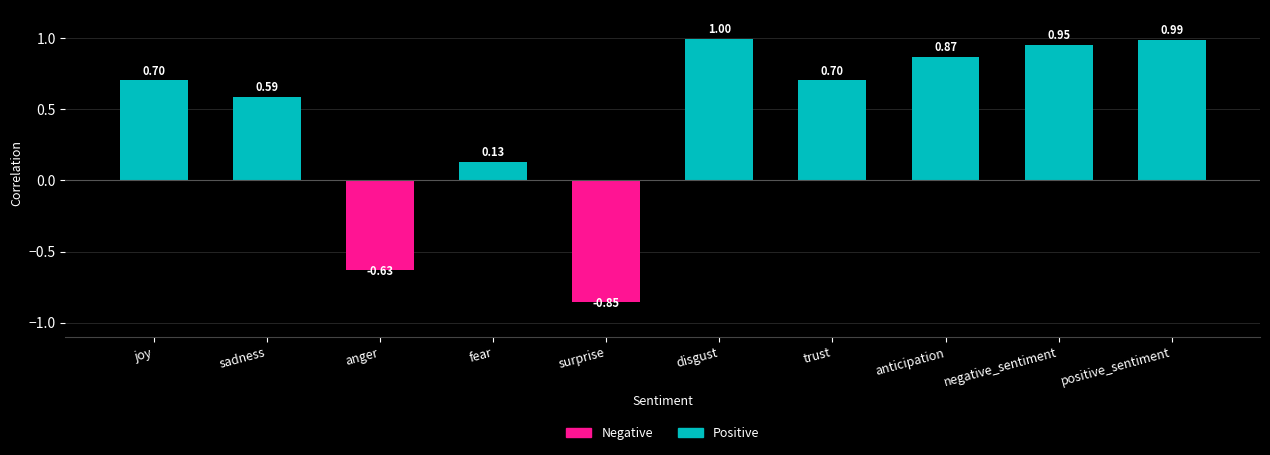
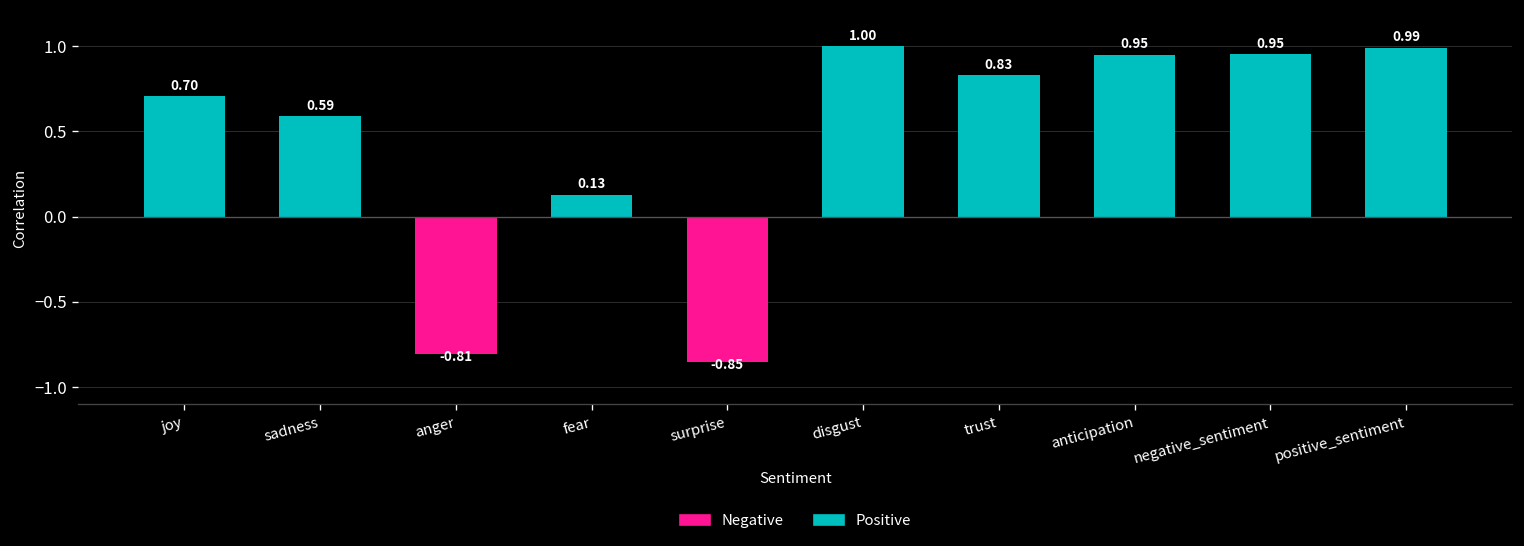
  {
    "joy": 0.70,
    "sadness": 0.59,
-   "anger": -0.63,
+   "anger": -0.81,
    "fear": 0.13,
    "surprise": -0.85,
    "disgust": 1.00,
-   "trust": 0.70,
-   "anticipation": 0.87,
+   "trust": 0.83,
+   "anticipation": 0.95,
    "negative_sentiment": 0.95,
    "positive_sentiment": 0.99
  }
